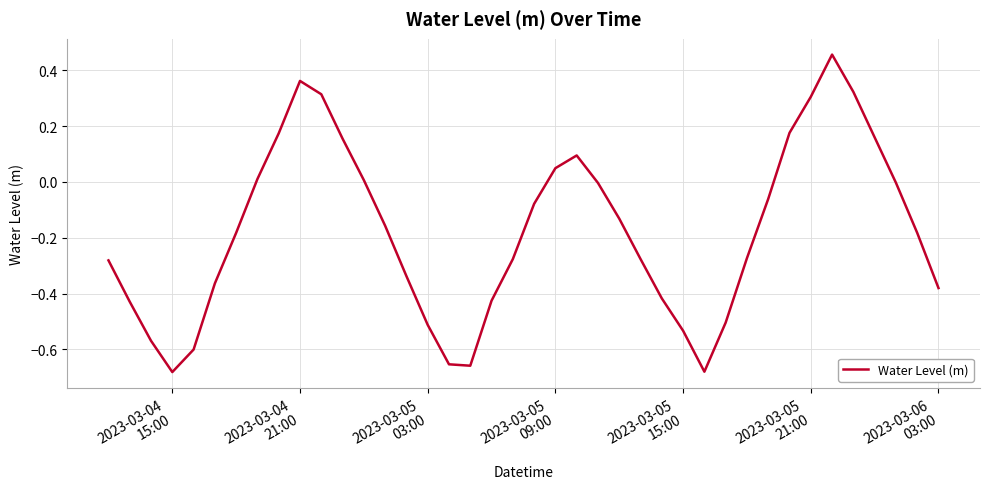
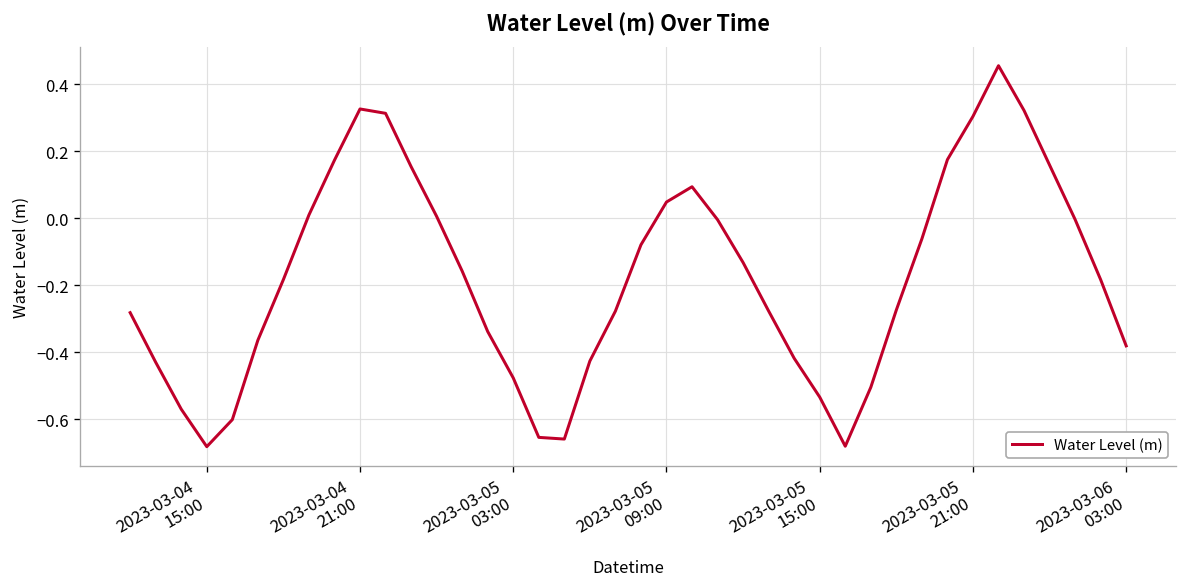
  {
    "2023-03-04 15:00": -0.68,
-   "2023-03-04 21:00": 0.36,
-   "2023-03-05 03:00": -0.51,
+   "2023-03-04 21:00": 0.33,
+   "2023-03-05 03:00": -0.48,
    "2023-03-05 09:00": 0.05,
    "2023-03-05 15:00": -0.53,
    "2023-03-05 21:00": 0.30,
    "2023-03-06 03:00": -0.38
  }
